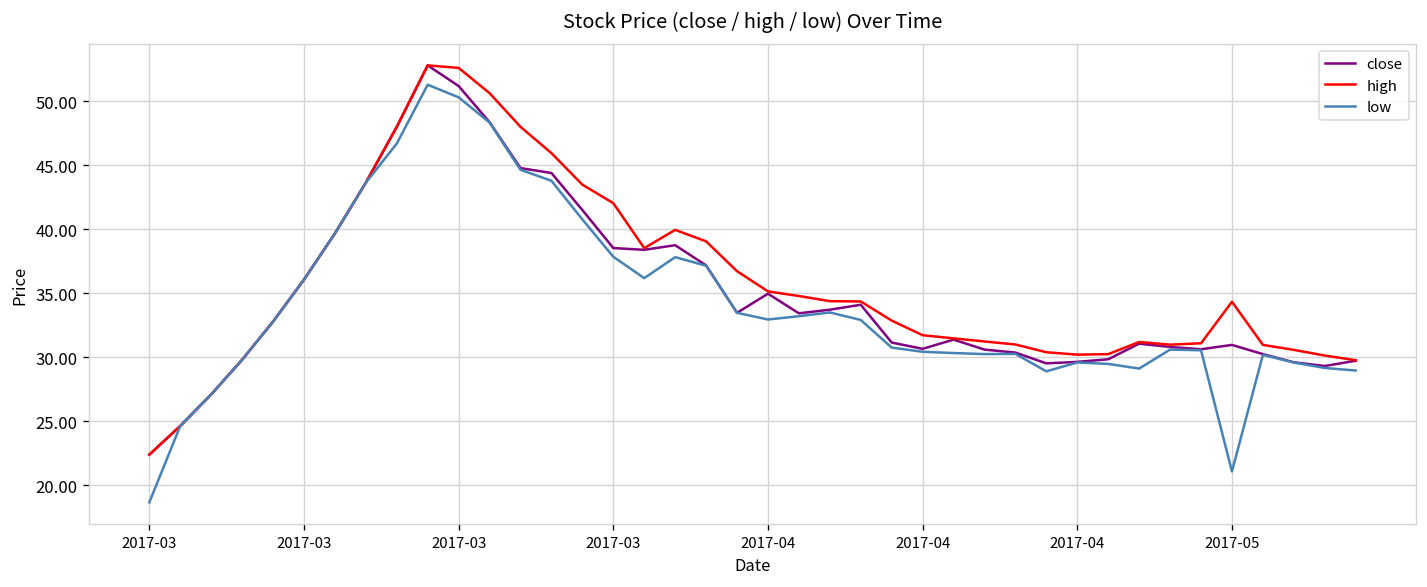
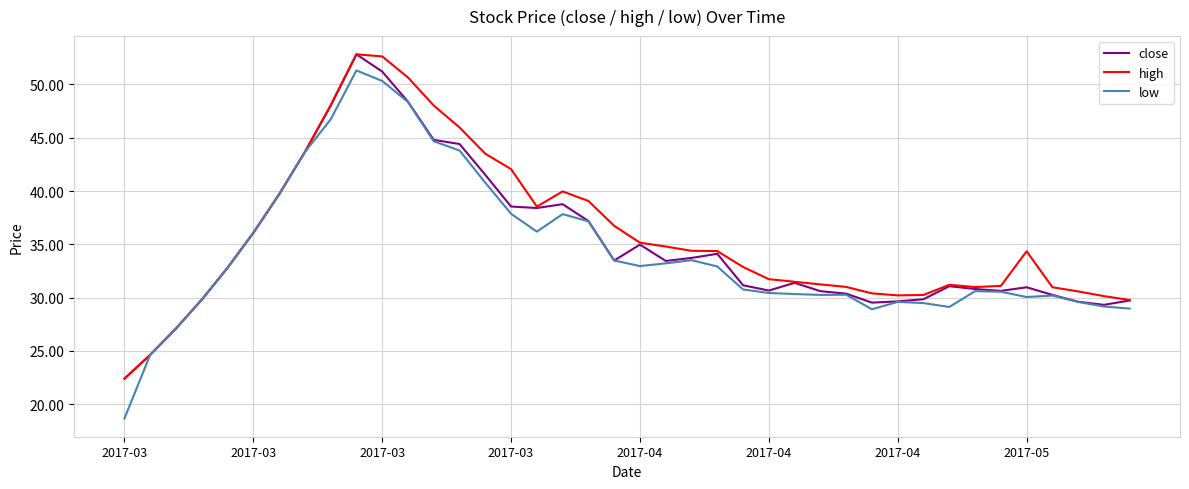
  {
    "close": {
      "2017-05": 31.0
    },
    "high": {
      "2017-05": 34.3
    },
    "low": {
-     "2017-05": 21.1
+     "2017-05": 30.1
    }
  }
